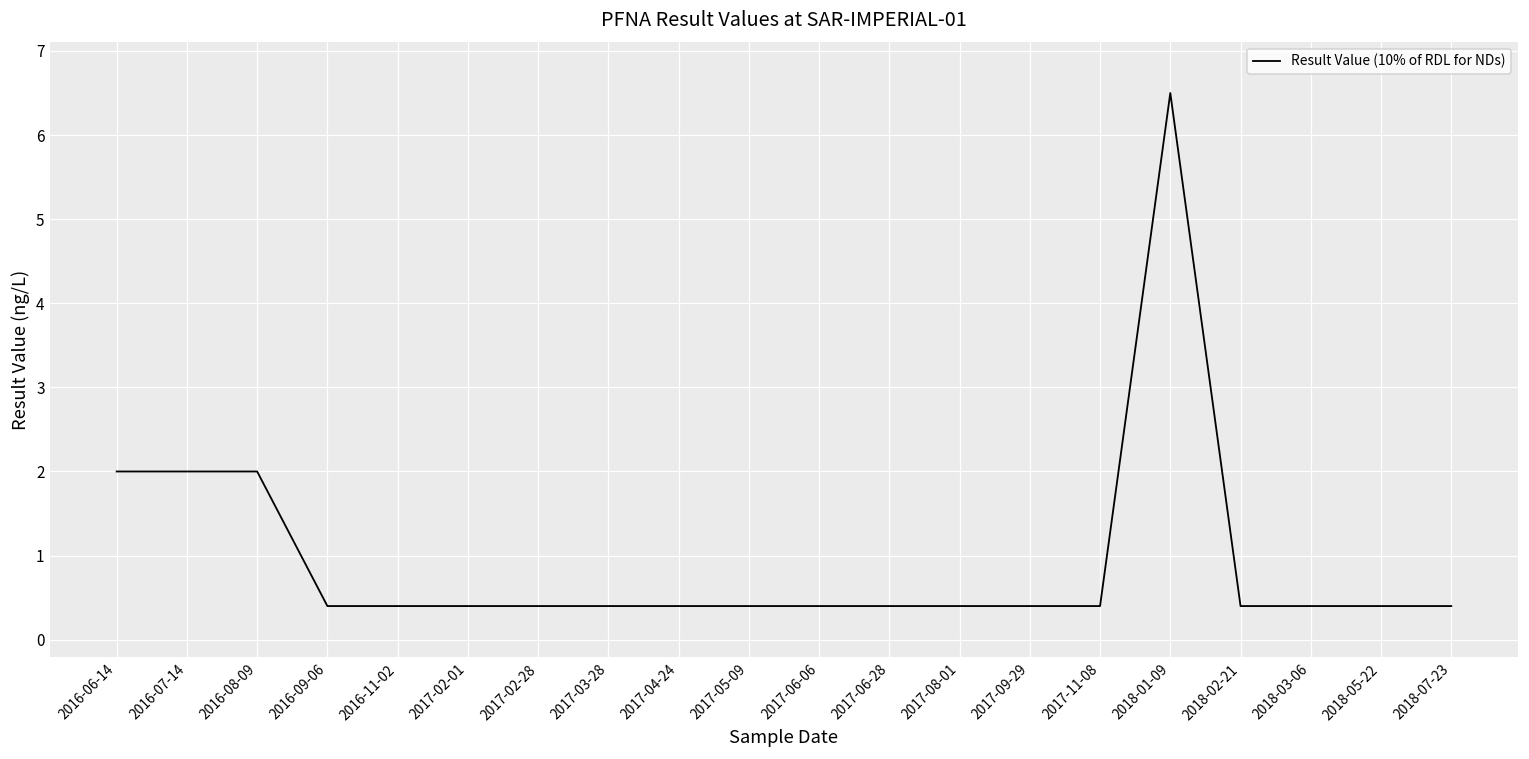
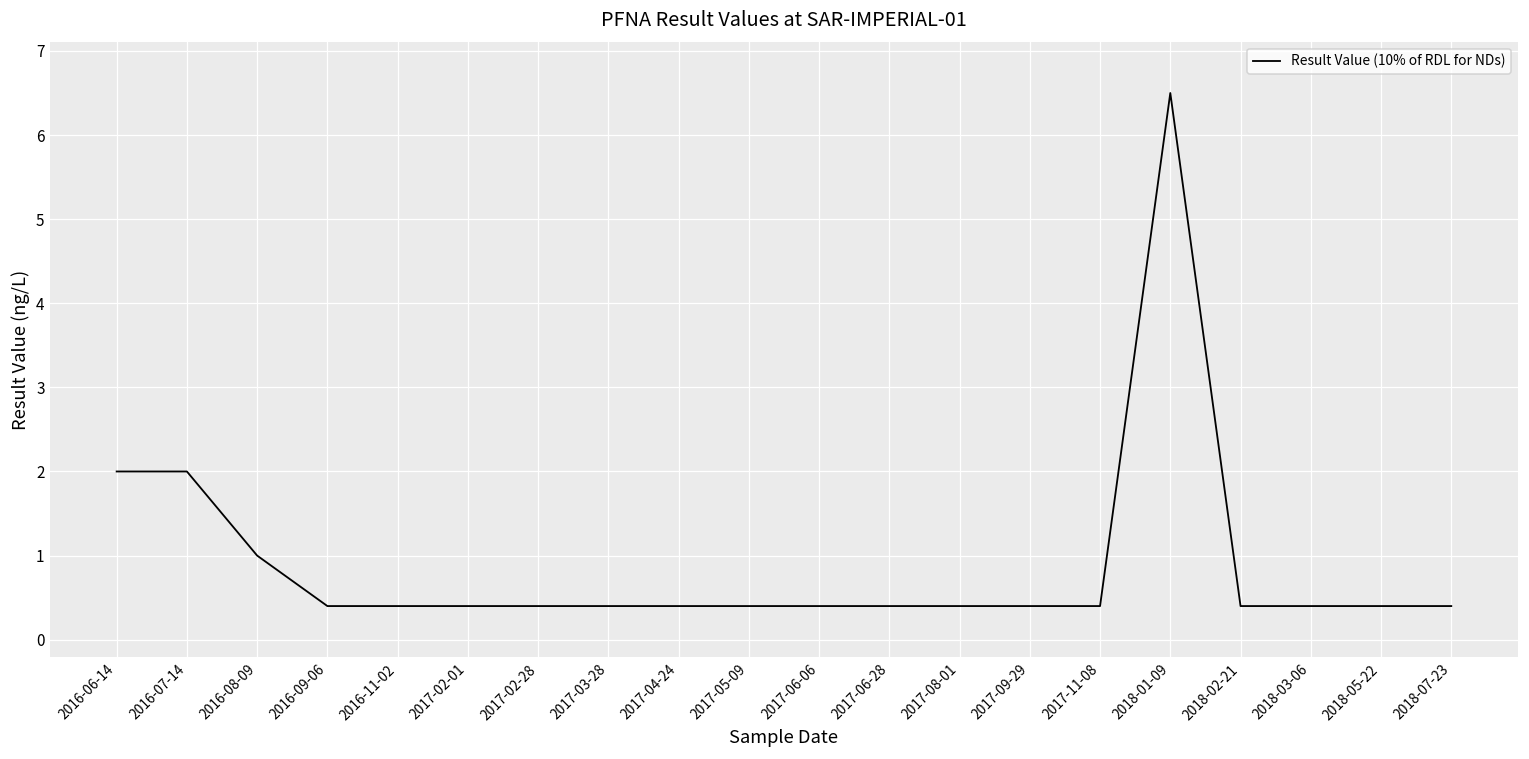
  {
    "2016-06-14": 2,
    "2016-07-14": 2,
-   "2016-08-09": 2,
+   "2016-08-09": 1,
    "2016-09-06": 0.4,
    "2016-11-02": 0.4,
    "2017-02-01": 0.4,
    "2017-02-28": 0.4,
    "2017-03-28": 0.4,
    "2017-04-24": 0.4,
    "2017-05-09": 0.4,
    "2017-06-06": 0.4,
    "2017-06-28": 0.4,
    "2017-08-01": 0.4,
    "2017-09-29": 0.4,
    "2017-11-08": 0.4,
    "2018-01-09": 6.5,
    "2018-02-21": 0.4,
    "2018-03-06": 0.4,
    "2018-05-22": 0.4,
    "2018-07-23": 0.4
  }
